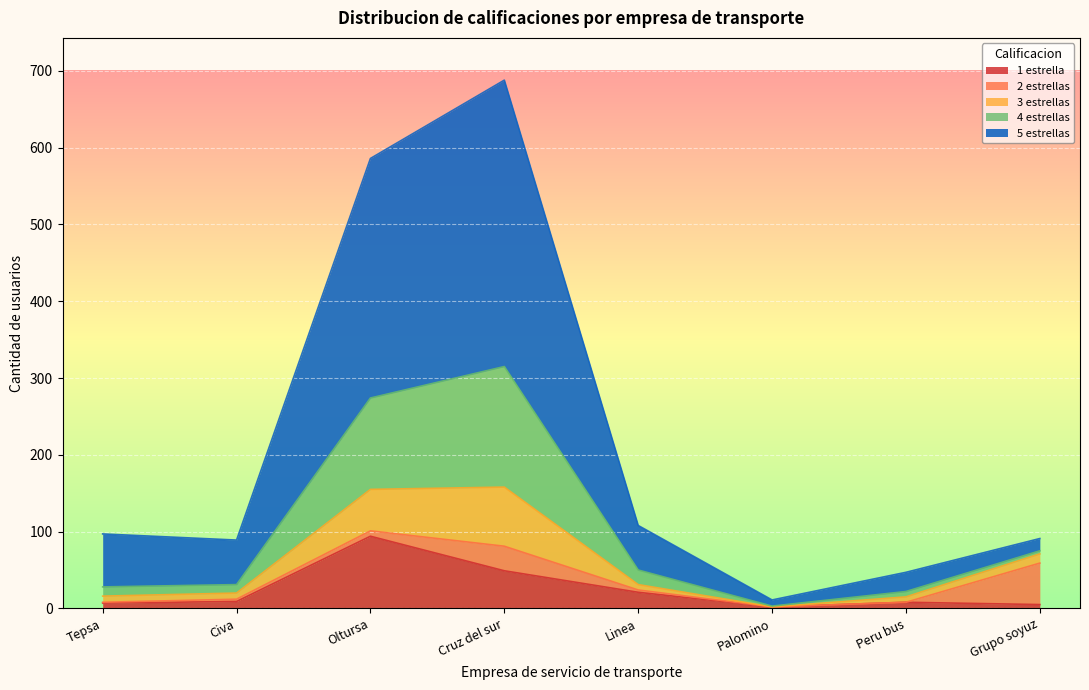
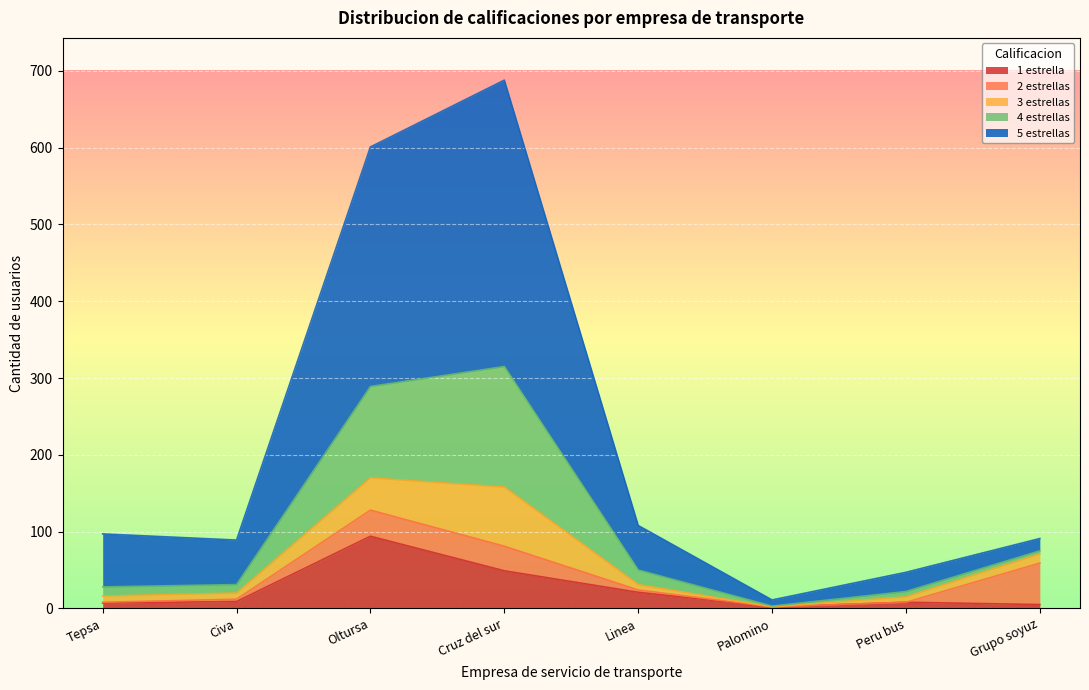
  {
    "1 estrella": {
      "Oltursa": 90,
      "Cruz del sur": 50,
      "Grupo soyuz": 10
    },
    "2 estrellas": {
-     "Oltursa": 10,
+     "Oltursa": 30,
      "Cruz del sur": 30,
      "Grupo soyuz": 50
    },
    "3 estrellas": {
      "Tepsa": 10,
      "Civa": 10,
-     "Oltursa": 50,
+     "Oltursa": 40,
      "Cruz del sur": 80,
      "Linea": 10,
      "Peru bus": 10,
      "Grupo soyuz": 10
    },
    "4 estrellas": {
      "Tepsa": 10,
      "Civa": 10,
      "Oltursa": 120,
      "Cruz del sur": 160,
      "Linea": 20,
      "Peru bus": 10,
      "Grupo soyuz": 0
    },
    "5 estrellas": {
      "Tepsa": 70,
      "Civa": 60,
      "Oltursa": 310,
      "Cruz del sur": 370,
      "Linea": 60,
      "Palomino": 10,
      "Peru bus": 30,
      "Grupo soyuz": 20
    }
  }
